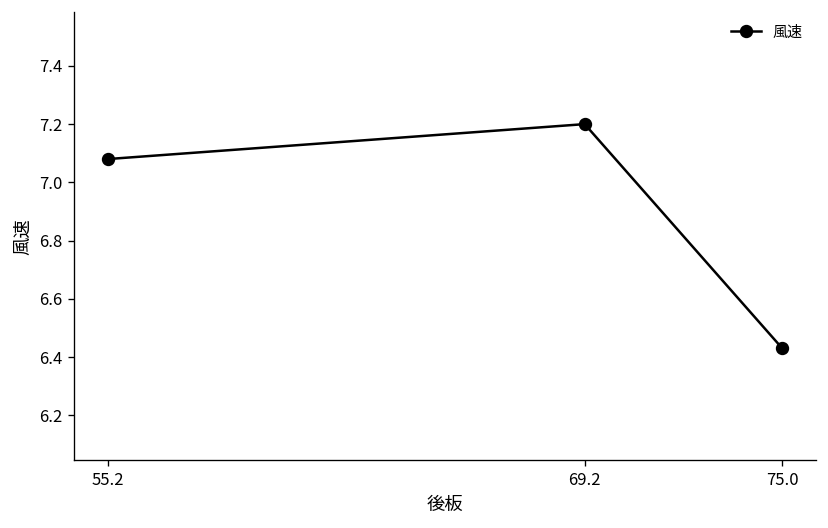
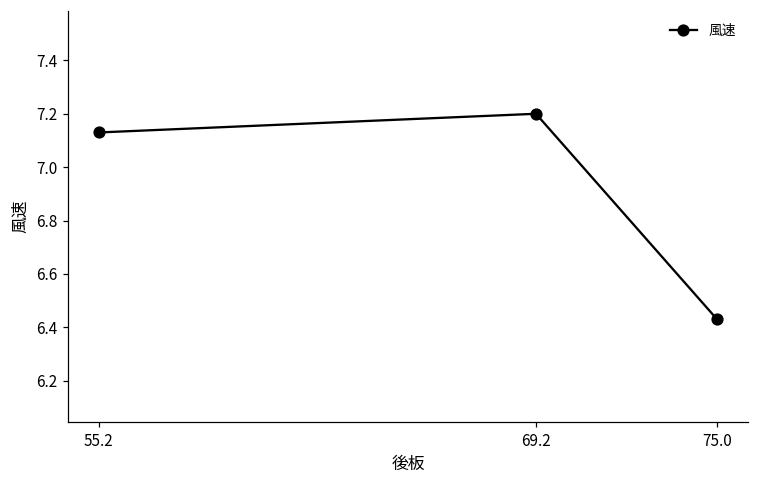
  {
-   "55.2": 7.08,
+   "55.2": 7.13,
    "69.2": 7.20,
    "75.0": 6.43
  }
